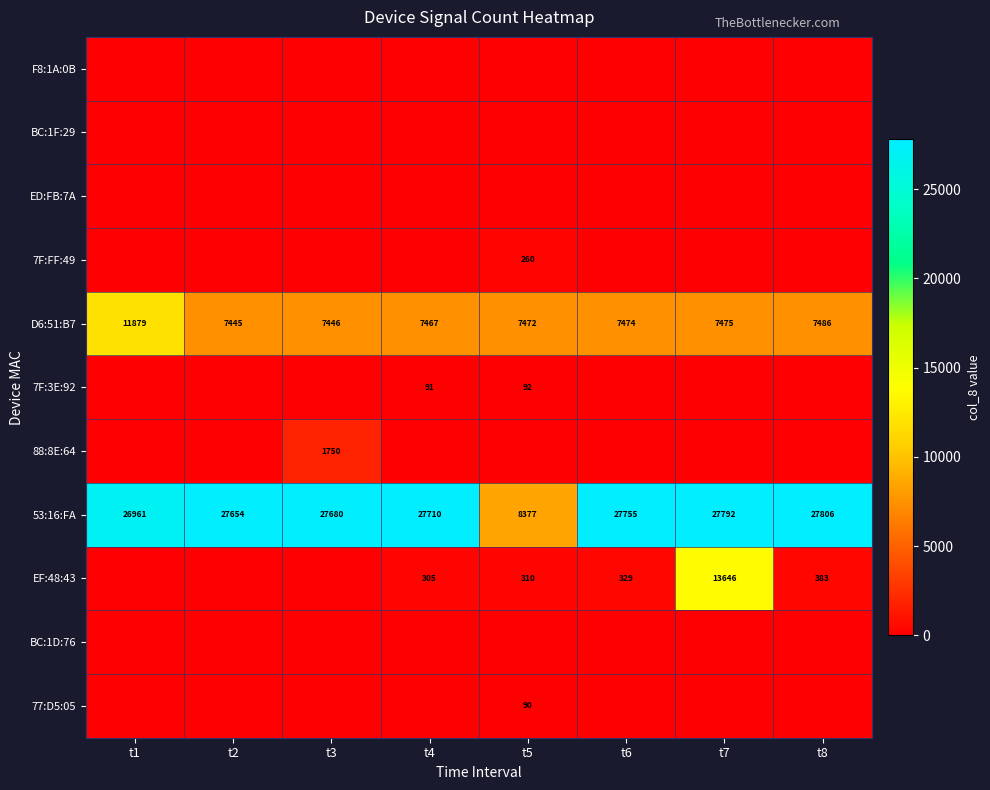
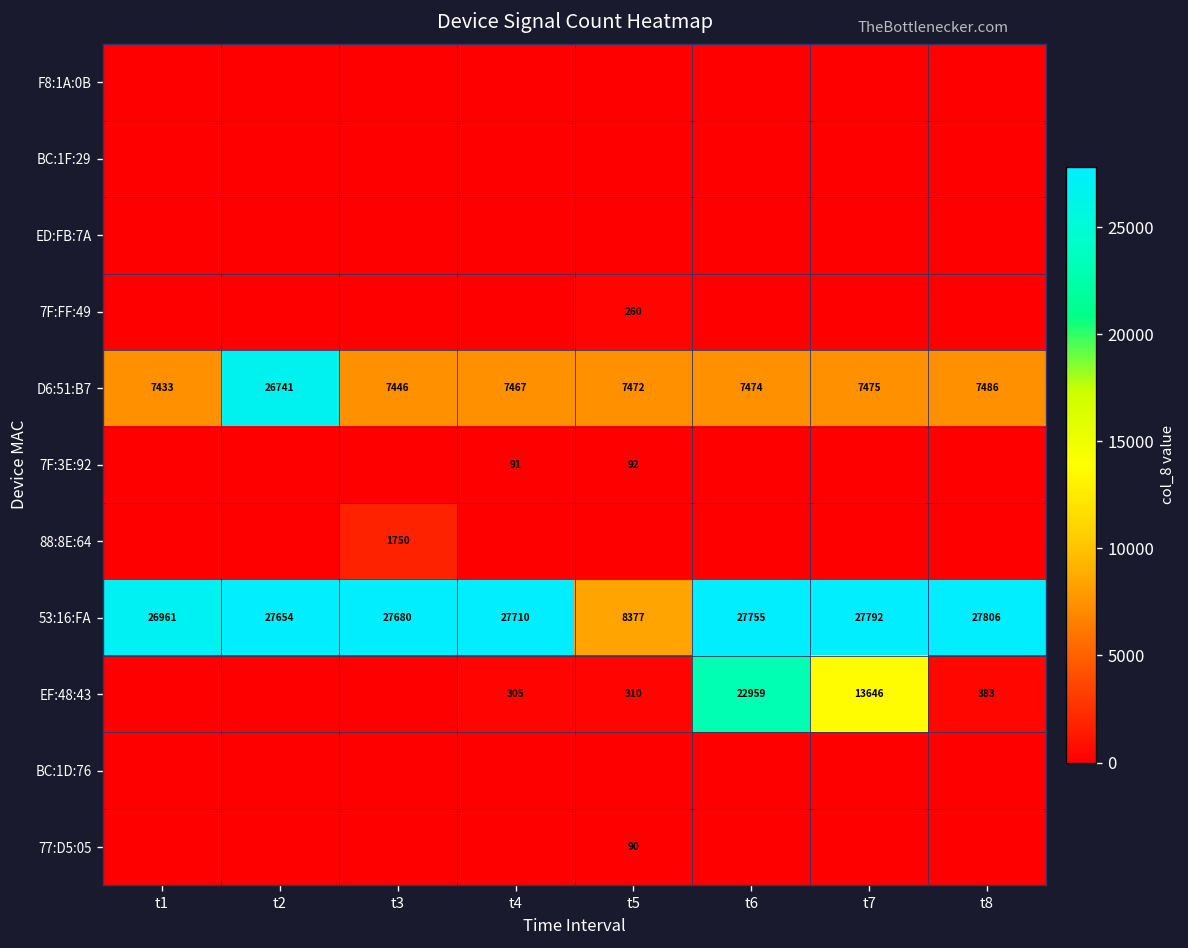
  {
    "7F:FF:49": {
      "t5": 260
    },
    "D6:51:B7": {
-     "t1": 11879,
-     "t2": 7445,
+     "t1": 7433,
+     "t2": 26741,
      "t3": 7446,
      "t4": 7467,
      "t5": 7472,
      "t6": 7474,
      "t7": 7475,
      "t8": 7486
    },
    "7F:3E:92": {
      "t4": 91,
      "t5": 92
    },
    "88:8E:64": {
      "t3": 1750
    },
    "53:16:FA": {
      "t1": 26961,
      "t2": 27654,
      "t3": 27680,
      "t4": 27710,
      "t5": 8377,
      "t6": 27755,
      "t7": 27792,
      "t8": 27806
    },
    "EF:48:43": {
      "t4": 305,
      "t5": 310,
-     "t6": 329,
+     "t6": 22959,
      "t7": 13646,
      "t8": 383
    },
    "77:D5:05": {
      "t5": 90
    }
  }
